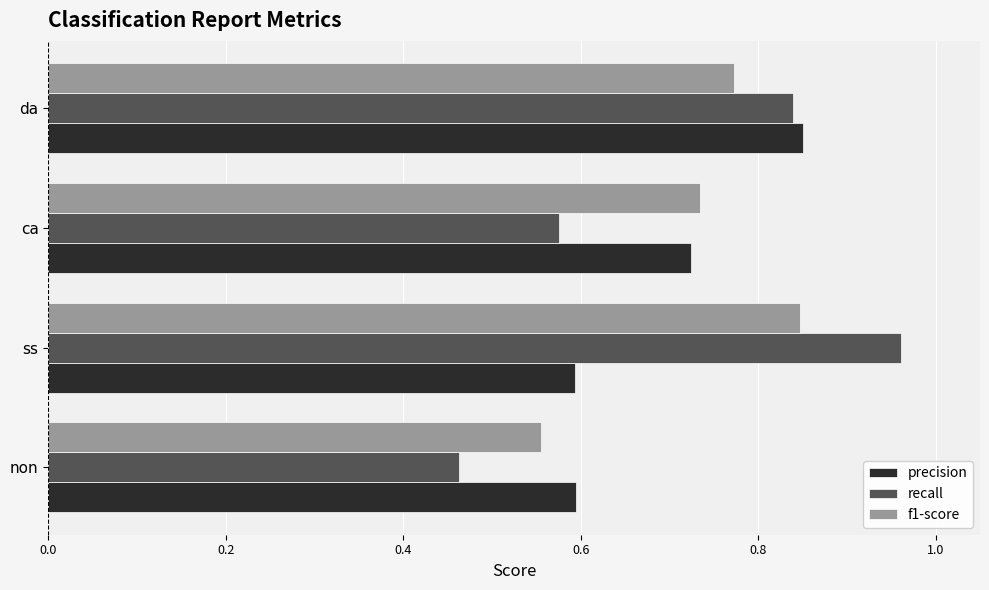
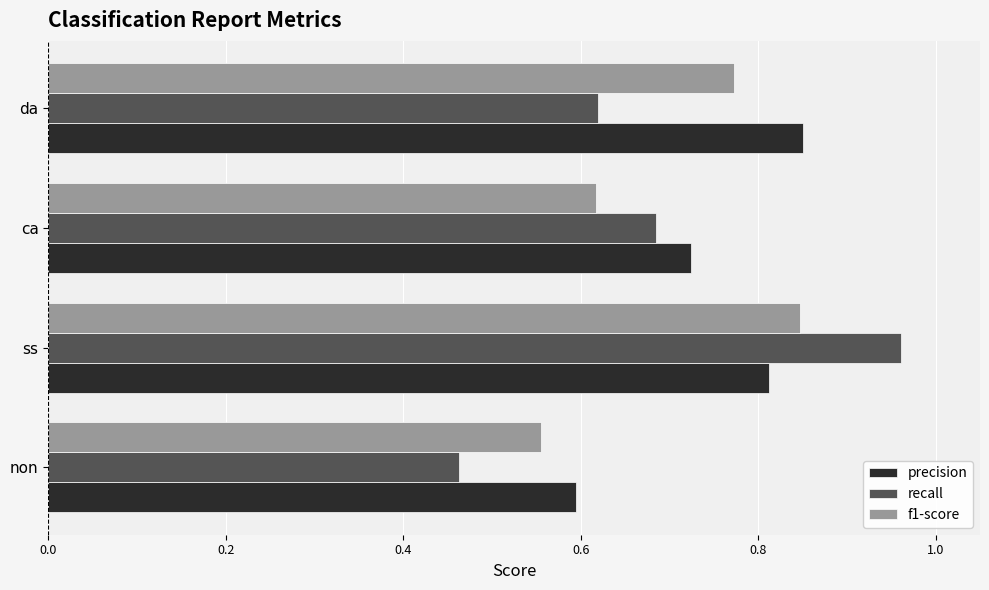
  {
    "precision": {
      "da": 0.85,
      "ca": 0.72,
-     "ss": 0.59,
+     "ss": 0.81,
      "non": 0.59
    },
    "recall": {
-     "da": 0.84,
-     "ca": 0.58,
+     "da": 0.62,
+     "ca": 0.69,
      "ss": 0.96,
      "non": 0.46
    },
    "f1-score": {
      "da": 0.77,
-     "ca": 0.73,
+     "ca": 0.62,
      "ss": 0.85,
      "non": 0.55
    }
  }
